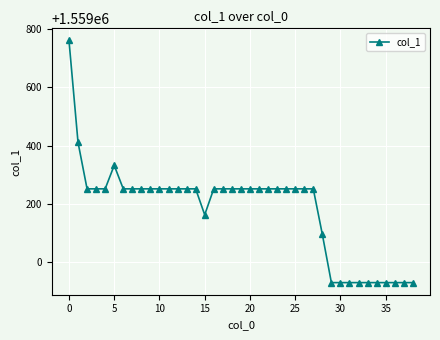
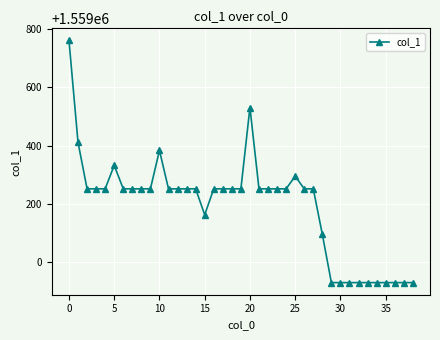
  {
    "0": 1559760,
    "5": 1559330,
-   "10": 1559250,
+   "10": 1559380,
    "15": 1559160,
-   "20": 1559250,
-   "25": 1559250,
+   "20": 1559530,
+   "25": 1559300,
    "30": 1558930,
    "35": 1558930
  }
